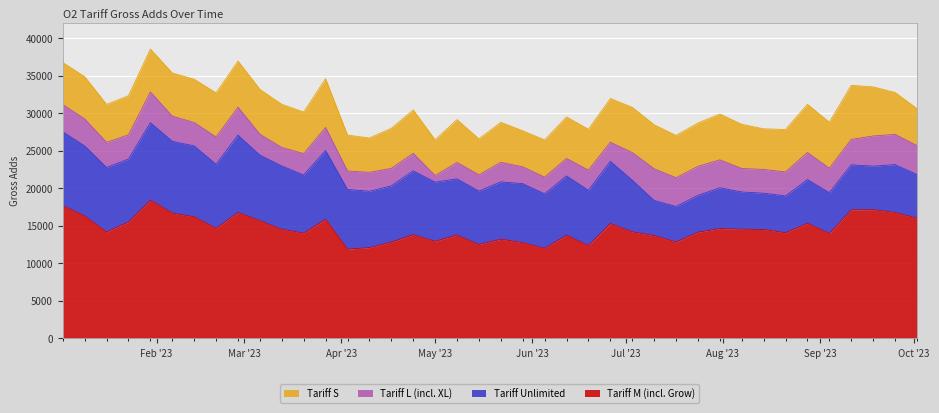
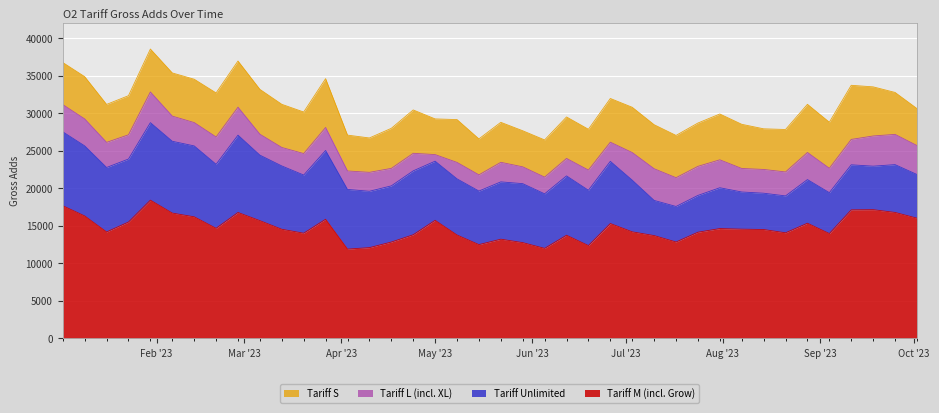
  {
    "Tariff S": {
      "May '23": 5000
    },
    "Tariff L (incl. XL)": {
      "May '23": 1000
    },
    "Tariff Unlimited": {
      "May '23": 8000
    },
    "Tariff M (incl. Grow)": {
-     "May '23": 13000
+     "May '23": 16000
    }
  }
